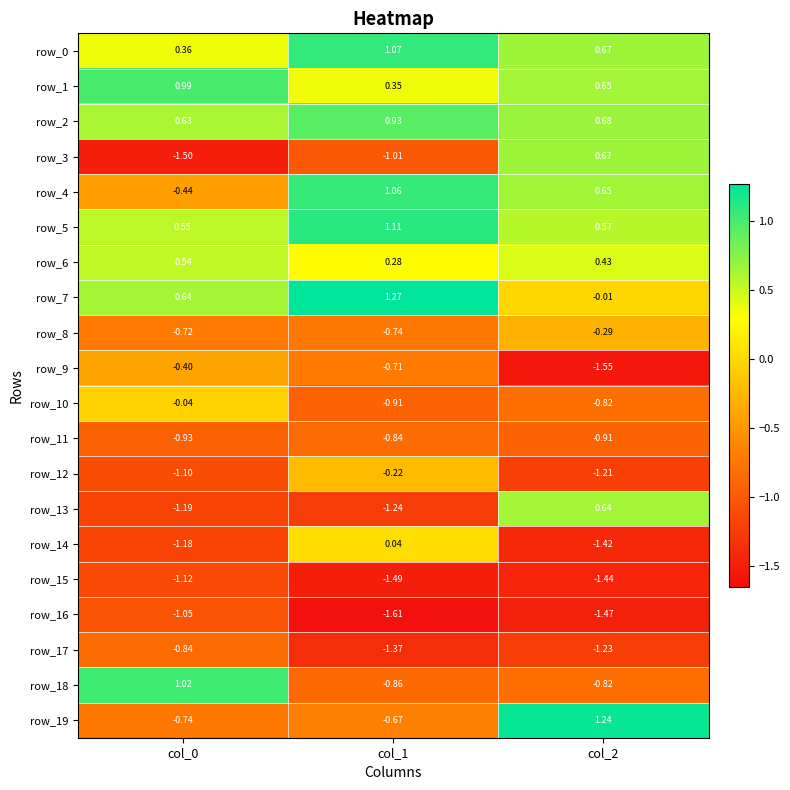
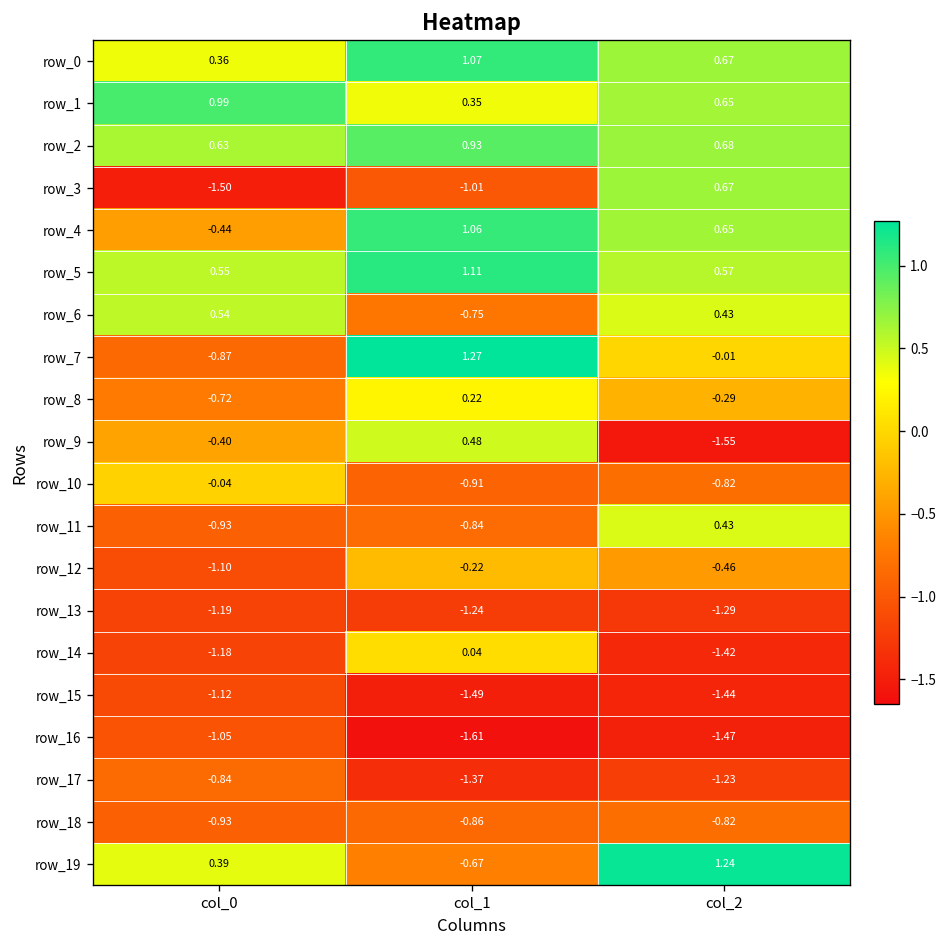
  {
    "row_0": {
      "col_0": 0.36,
      "col_1": 1.07,
      "col_2": 0.67
    },
    "row_1": {
      "col_0": 0.99,
      "col_1": 0.35,
      "col_2": 0.65
    },
    "row_2": {
      "col_0": 0.63,
      "col_1": 0.93,
      "col_2": 0.68
    },
    "row_3": {
      "col_0": -1.50,
      "col_1": -1.01,
      "col_2": 0.67
    },
    "row_4": {
      "col_0": -0.44,
      "col_1": 1.06,
      "col_2": 0.65
    },
    "row_5": {
      "col_0": 0.55,
      "col_1": 1.11,
      "col_2": 0.57
    },
    "row_6": {
      "col_0": 0.54,
-     "col_1": 0.28,
+     "col_1": -0.75,
      "col_2": 0.43
    },
    "row_7": {
-     "col_0": 0.64,
+     "col_0": -0.87,
      "col_1": 1.27,
      "col_2": -0.01
    },
    "row_8": {
      "col_0": -0.72,
-     "col_1": -0.74,
+     "col_1": 0.22,
      "col_2": -0.29
    },
    "row_9": {
      "col_0": -0.40,
-     "col_1": -0.71,
+     "col_1": 0.48,
      "col_2": -1.55
    },
    "row_10": {
      "col_0": -0.04,
      "col_1": -0.91,
      "col_2": -0.82
    },
    "row_11": {
      "col_0": -0.93,
      "col_1": -0.84,
-     "col_2": -0.91
+     "col_2": 0.43
    },
    "row_12": {
      "col_0": -1.10,
      "col_1": -0.22,
-     "col_2": -1.21
+     "col_2": -0.46
    },
    "row_13": {
      "col_0": -1.19,
      "col_1": -1.24,
-     "col_2": 0.64
+     "col_2": -1.29
    },
    "row_14": {
      "col_0": -1.18,
      "col_1": 0.04,
      "col_2": -1.42
    },
    "row_15": {
      "col_0": -1.12,
      "col_1": -1.49,
      "col_2": -1.44
    },
    "row_16": {
      "col_0": -1.05,
      "col_1": -1.61,
      "col_2": -1.47
    },
    "row_17": {
      "col_0": -0.84,
      "col_1": -1.37,
      "col_2": -1.23
    },
    "row_18": {
-     "col_0": 1.02,
+     "col_0": -0.93,
      "col_1": -0.86,
      "col_2": -0.82
    },
    "row_19": {
-     "col_0": -0.74,
+     "col_0": 0.39,
      "col_1": -0.67,
      "col_2": 1.24
    }
  }
